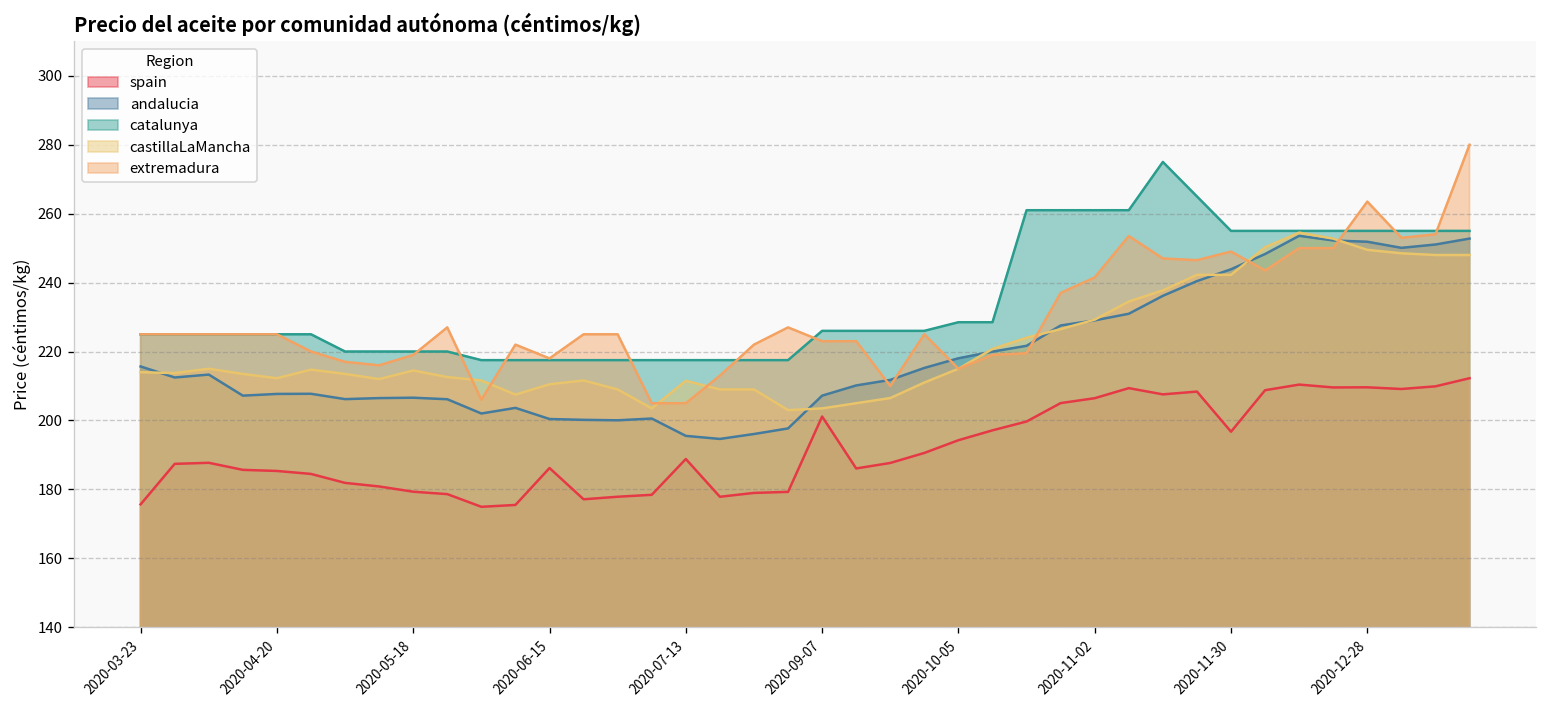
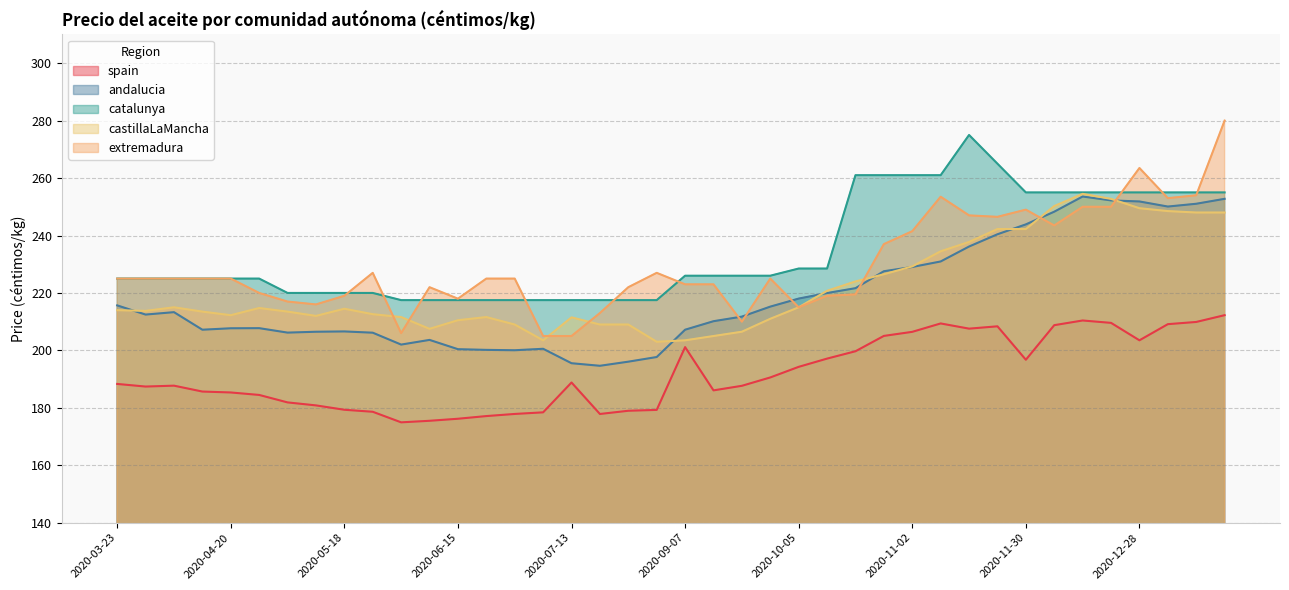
  {
    "spain": {
-     "2020-03-23": 176,
+     "2020-03-23": 188,
      "2020-04-20": 185,
      "2020-05-18": 179,
-     "2020-06-15": 186,
+     "2020-06-15": 176,
      "2020-07-13": 189,
      "2020-09-07": 201,
      "2020-10-05": 194,
      "2020-11-02": 206,
      "2020-11-30": 197,
-     "2020-12-28": 210
+     "2020-12-28": 204
    }
  }
